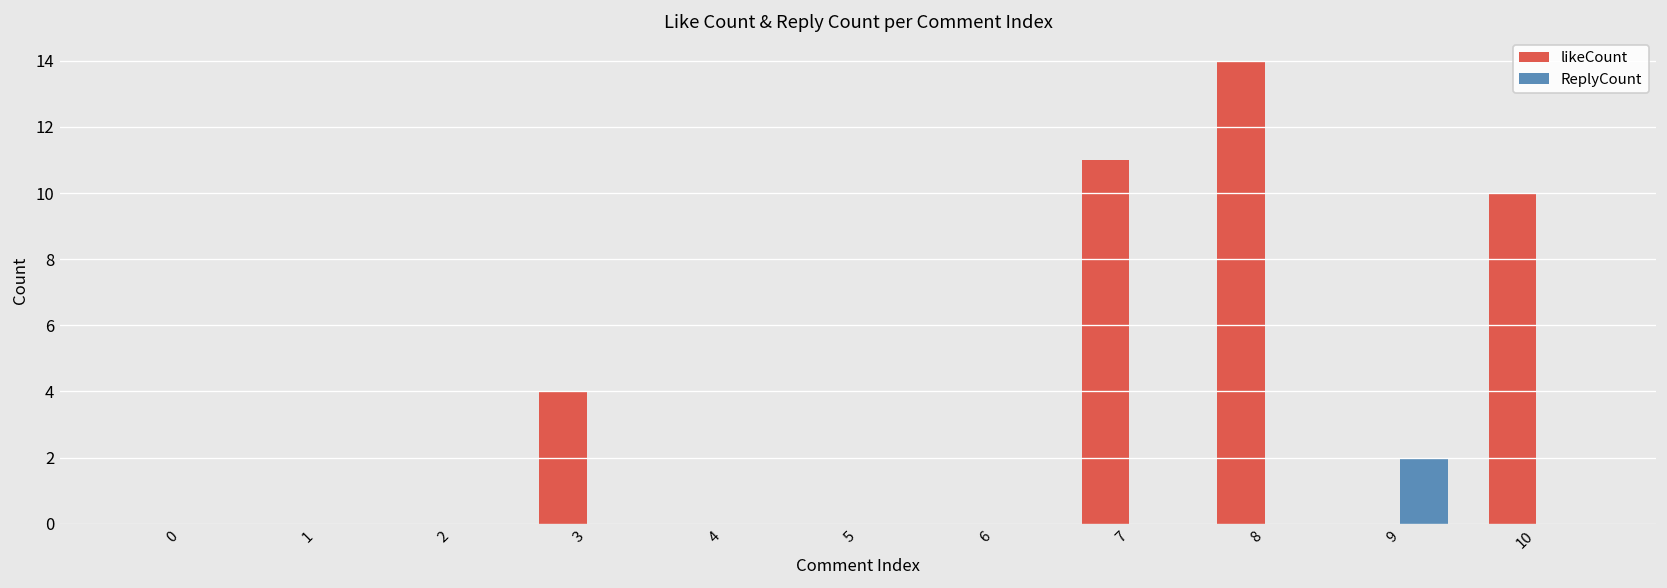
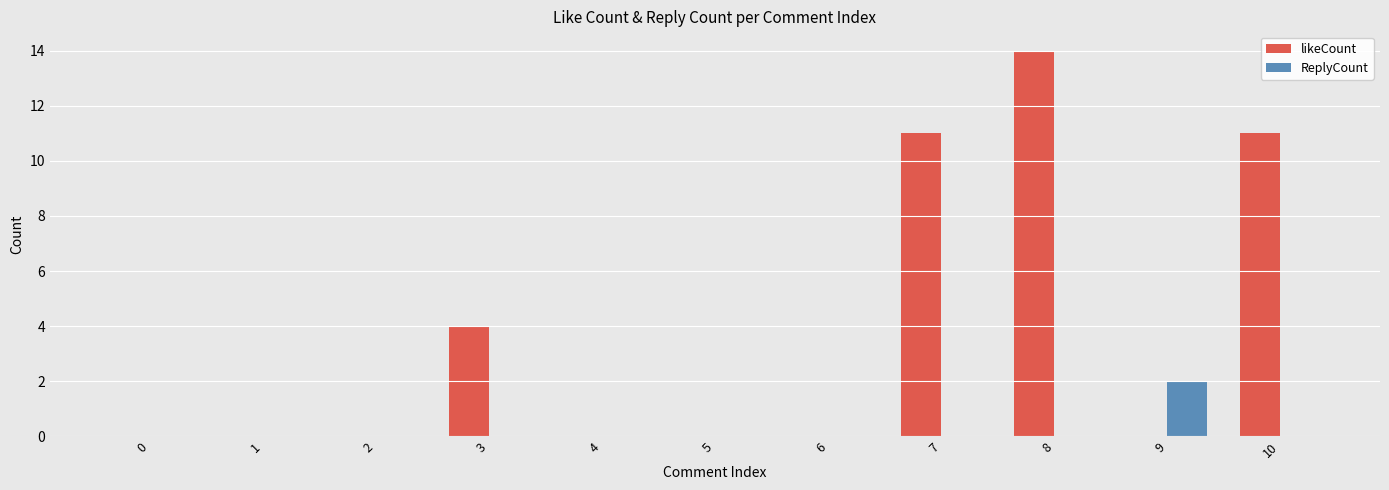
  {
    "likeCount": {
      "0": 0,
      "1": 0,
      "2": 0,
      "3": 4,
      "4": 0,
      "5": 0,
      "6": 0,
      "7": 11,
      "8": 14,
      "9": 0,
-     "10": 10
+     "10": 11
    },
    "ReplyCount": {
      "0": 0,
      "1": 0,
      "2": 0,
      "3": 0,
      "4": 0,
      "5": 0,
      "6": 0,
      "7": 0,
      "8": 0,
      "9": 2,
      "10": 0
    }
  }
